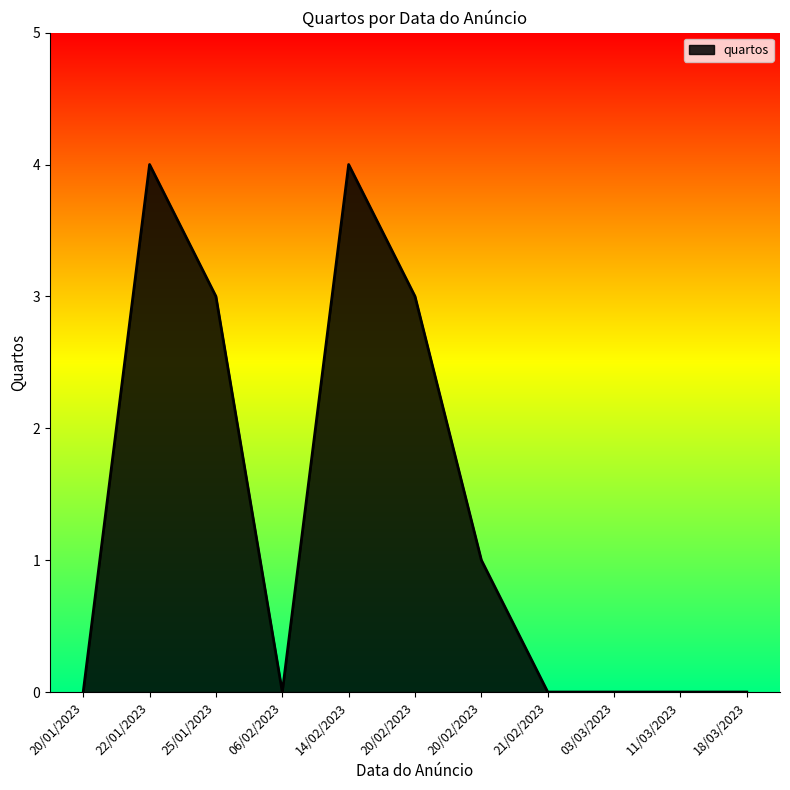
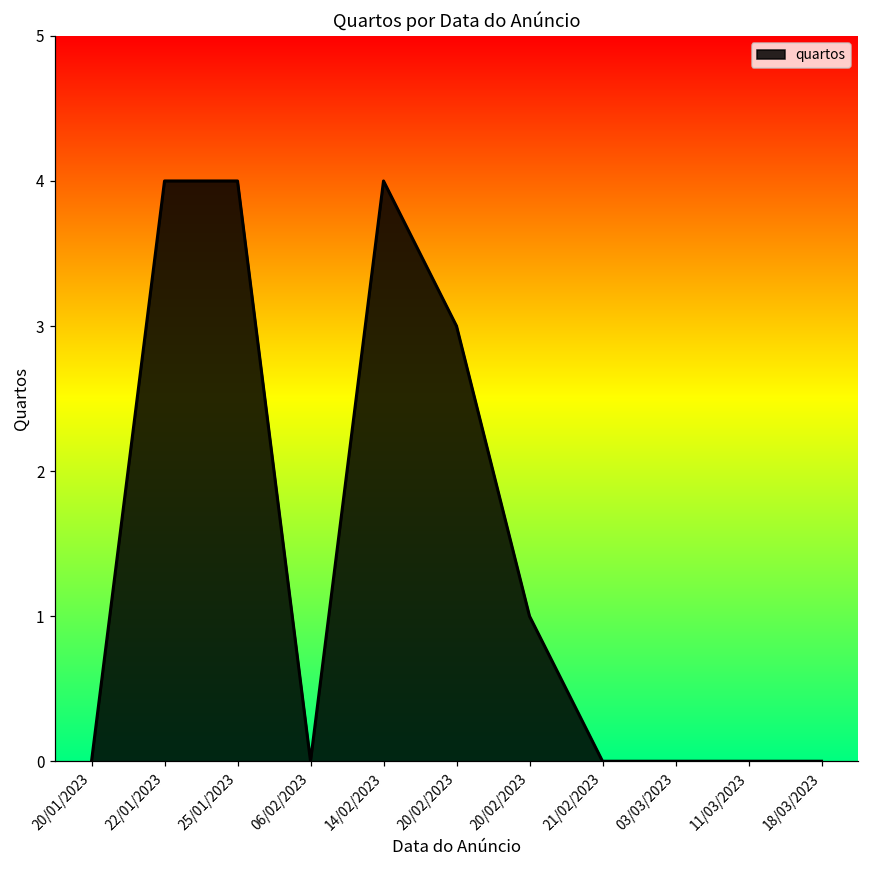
  {
    "20/01/2023": 0,
    "22/01/2023": 4,
-   "25/01/2023": 3,
+   "25/01/2023": 4,
    "06/02/2023": 0,
    "14/02/2023": 4,
    "21/02/2023": 0,
    "03/03/2023": 0,
    "11/03/2023": 0,
    "18/03/2023": 0
  }
